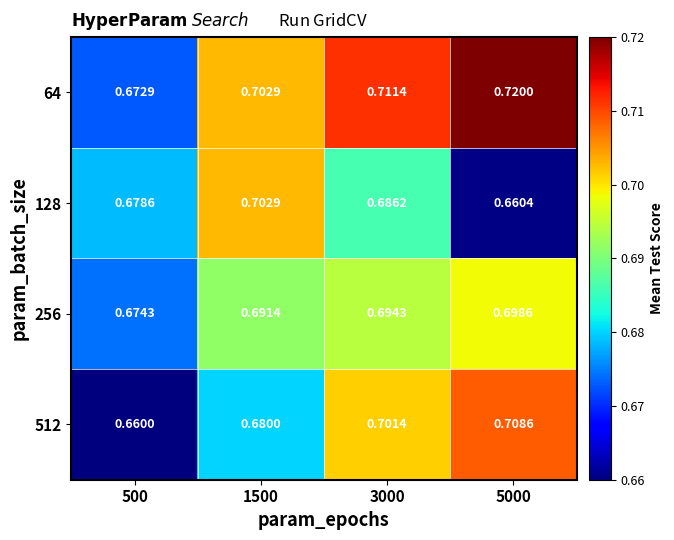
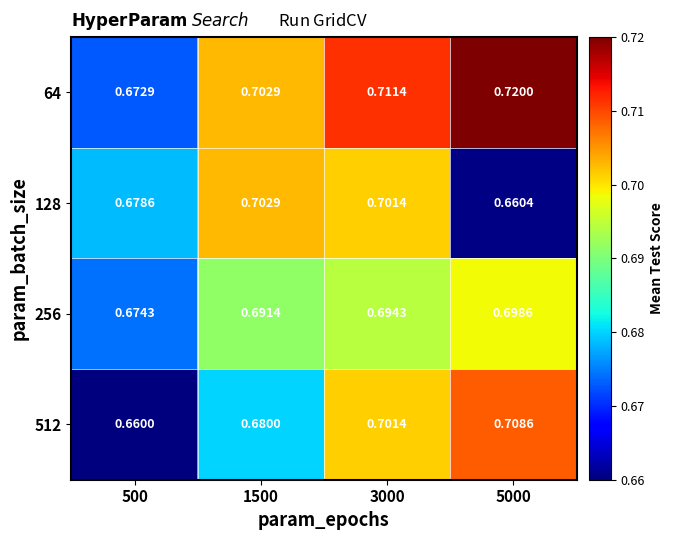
  {
    "64": {
      "500": 0.6729,
      "1500": 0.7029,
      "3000": 0.7114,
      "5000": 0.7200
    },
    "128": {
      "500": 0.6786,
      "1500": 0.7029,
-     "3000": 0.6862,
+     "3000": 0.7014,
      "5000": 0.6604
    },
    "256": {
      "500": 0.6743,
      "1500": 0.6914,
      "3000": 0.6943,
      "5000": 0.6986
    },
    "512": {
      "500": 0.6600,
      "1500": 0.6800,
      "3000": 0.7014,
      "5000": 0.7086
    }
  }
